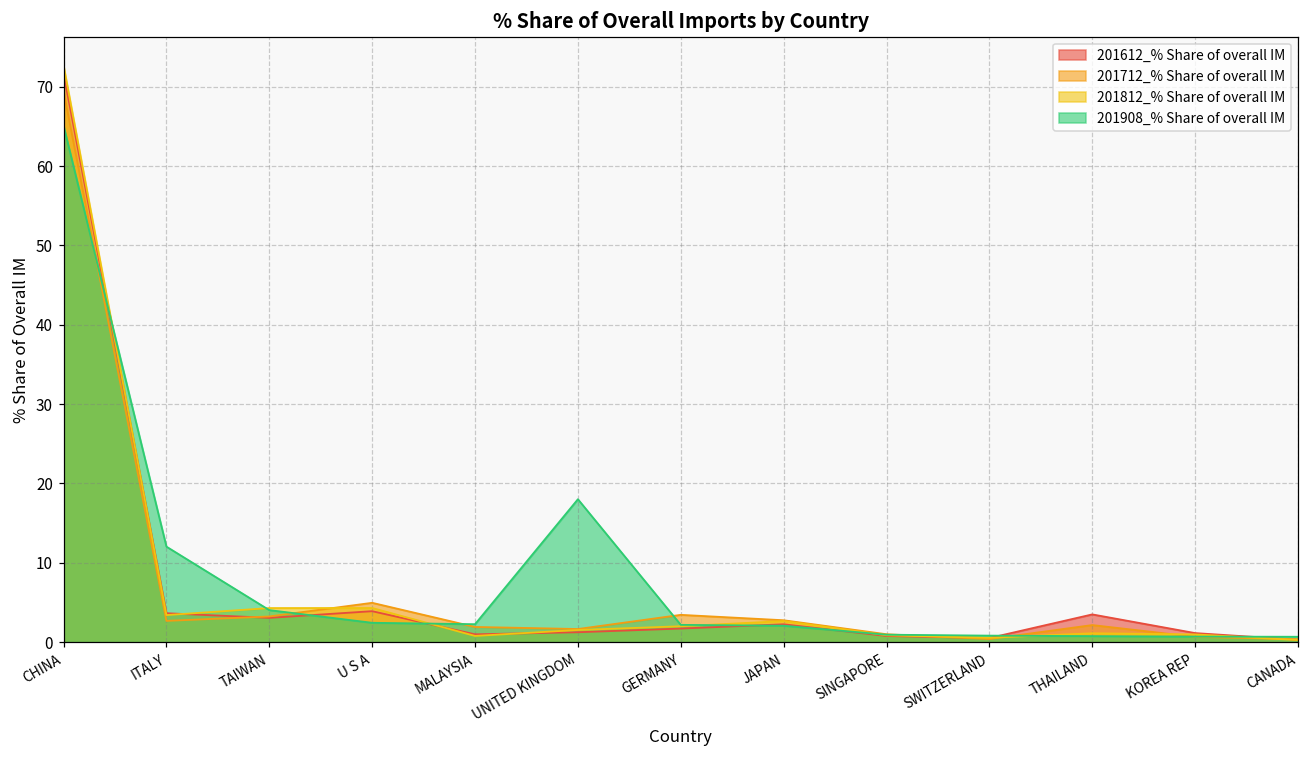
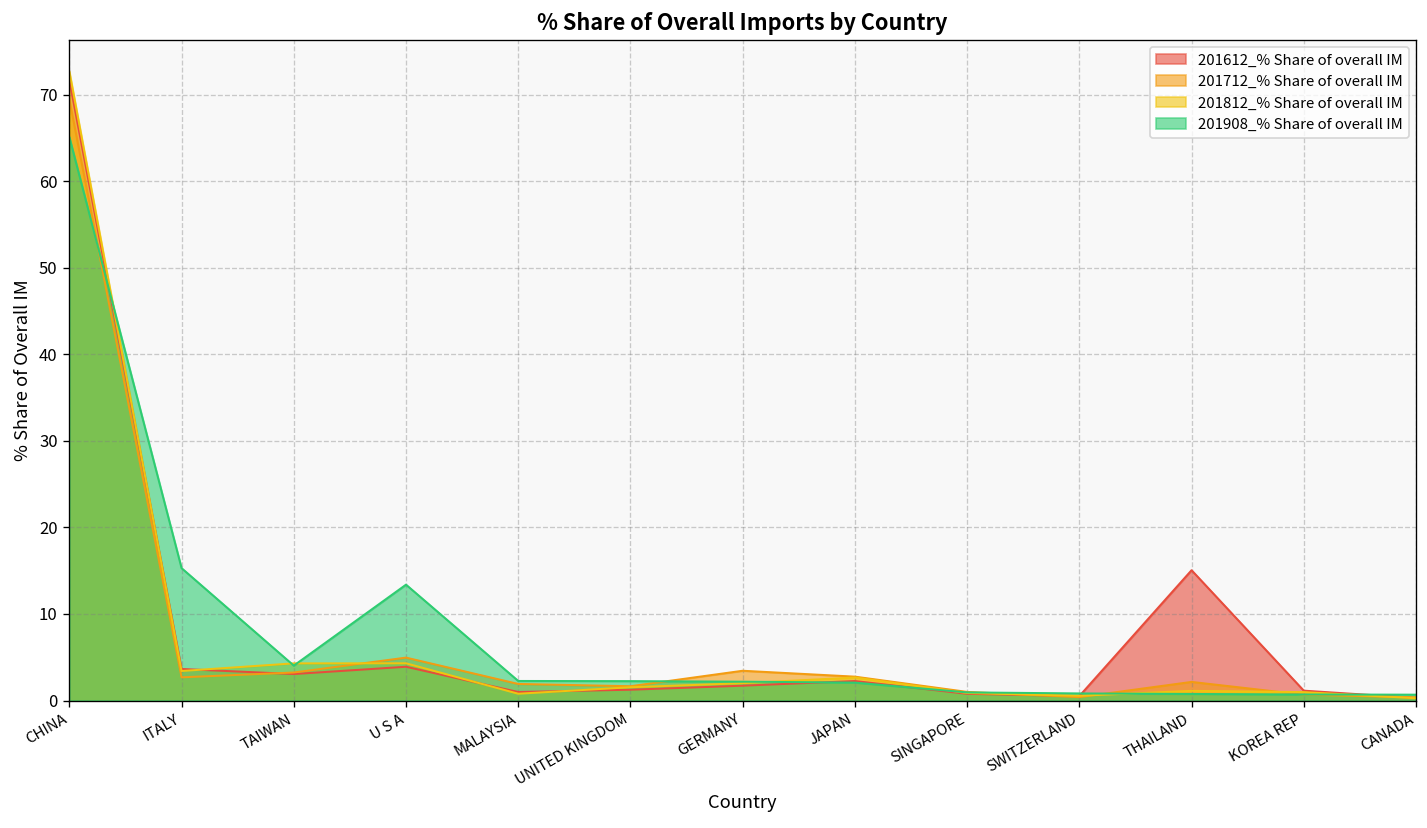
  {
    "201612_% Share of overall IM": {
      "CHINA": 72,
      "U S A": 4,
-     "THAILAND": 3
+     "THAILAND": 15
    },
    "201908_% Share of overall IM": {
      "CHINA": 65,
-     "ITALY": 12,
-     "U S A": 2,
-     "UNITED KINGDOM": 18,
+     "ITALY": 15,
+     "U S A": 13,
+     "UNITED KINGDOM": 2,
      "THAILAND": 1
    }
  }
